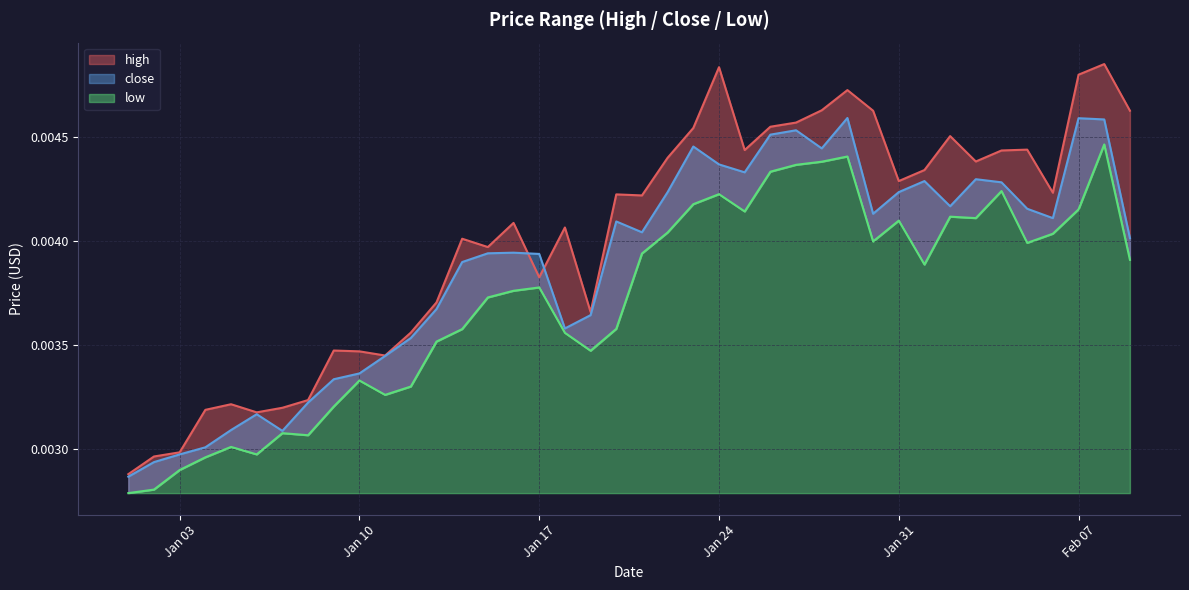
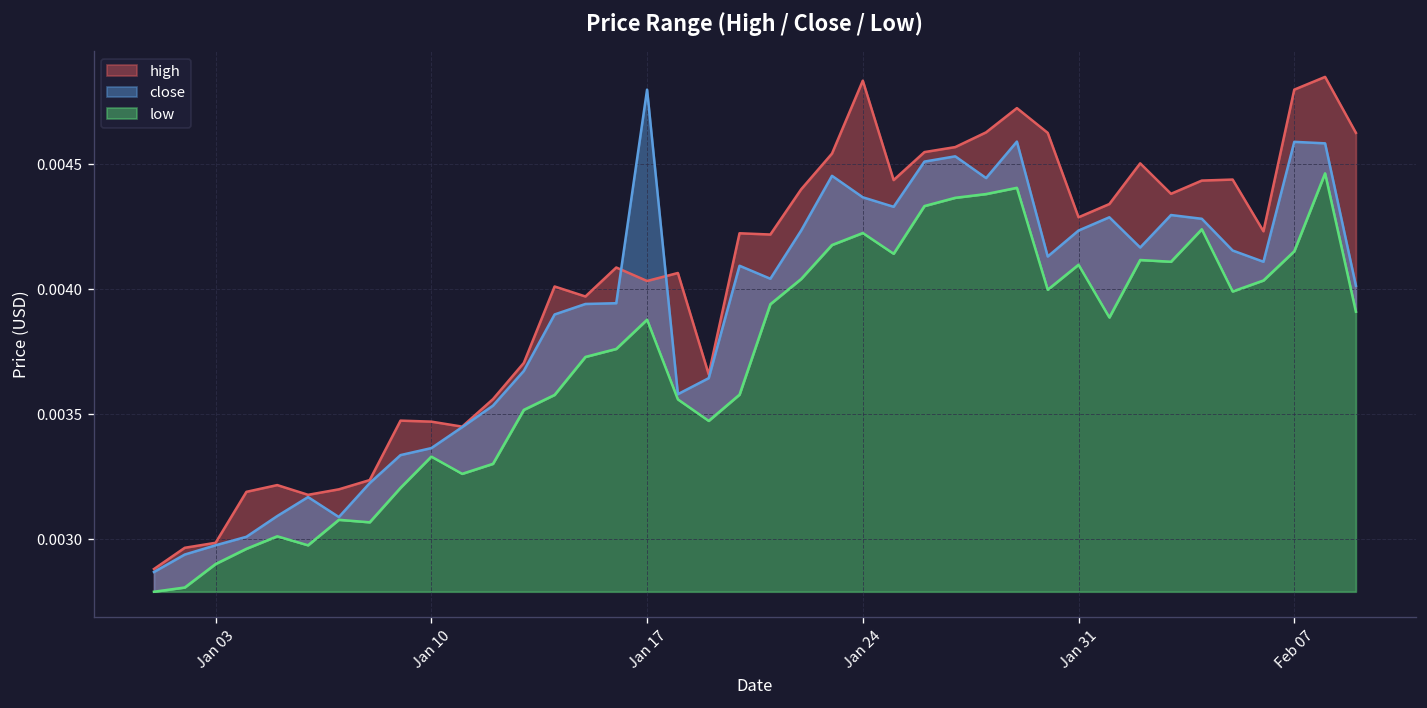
  {
    "high": {
      "Jan 10": 0.00347,
-     "Jan 17": 0.00383,
+     "Jan 17": 0.00403,
      "Jan 24": 0.00484,
      "Jan 31": 0.00429,
      "Feb 07": 0.00480
    },
    "close": {
      "Jan 10": 0.00336,
-     "Jan 17": 0.00394,
+     "Jan 17": 0.00480,
      "Jan 24": 0.00437,
      "Jan 31": 0.00424,
      "Feb 07": 0.00459
    },
    "low": {
      "Jan 03": 0.00290,
      "Jan 10": 0.00333,
-     "Jan 17": 0.00378,
+     "Jan 17": 0.00388,
      "Jan 24": 0.00423,
      "Jan 31": 0.00410,
      "Feb 07": 0.00415
    }
  }
